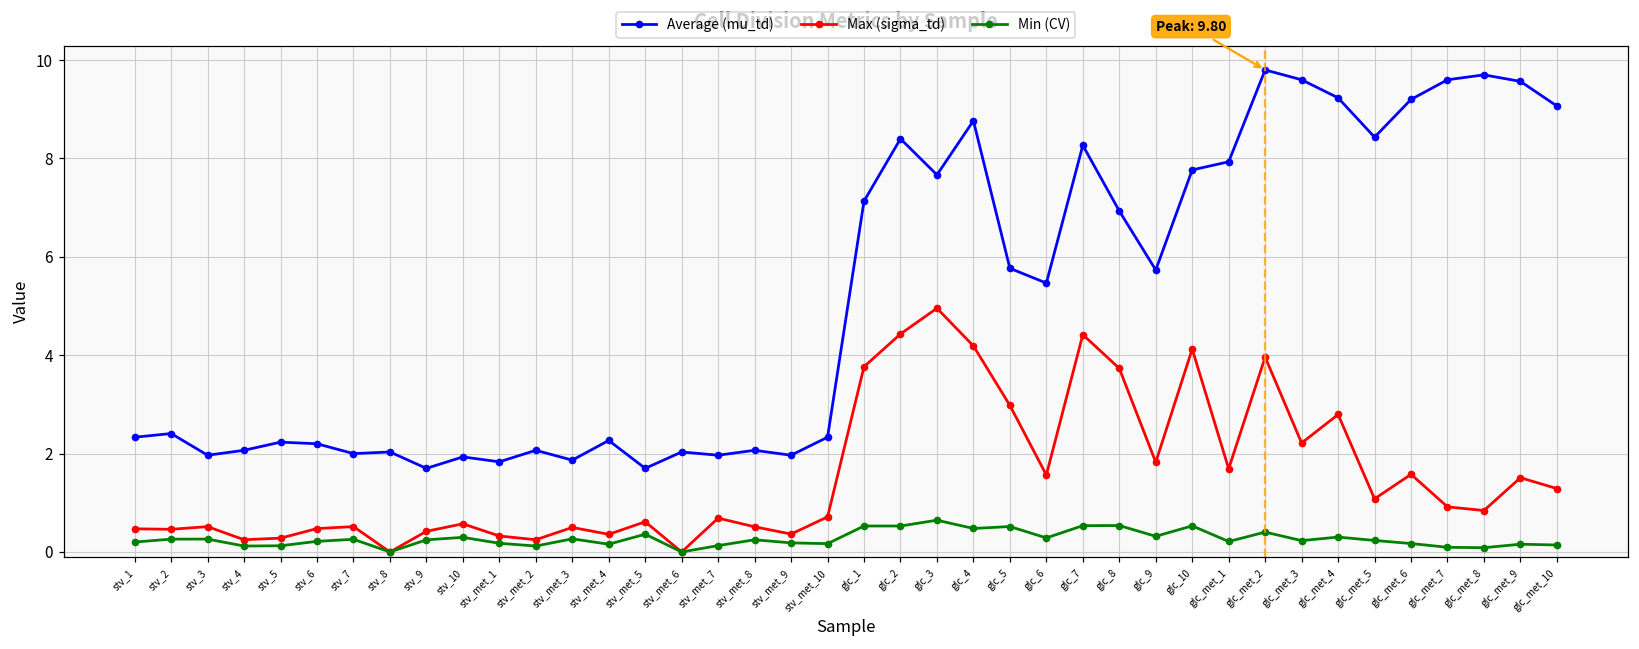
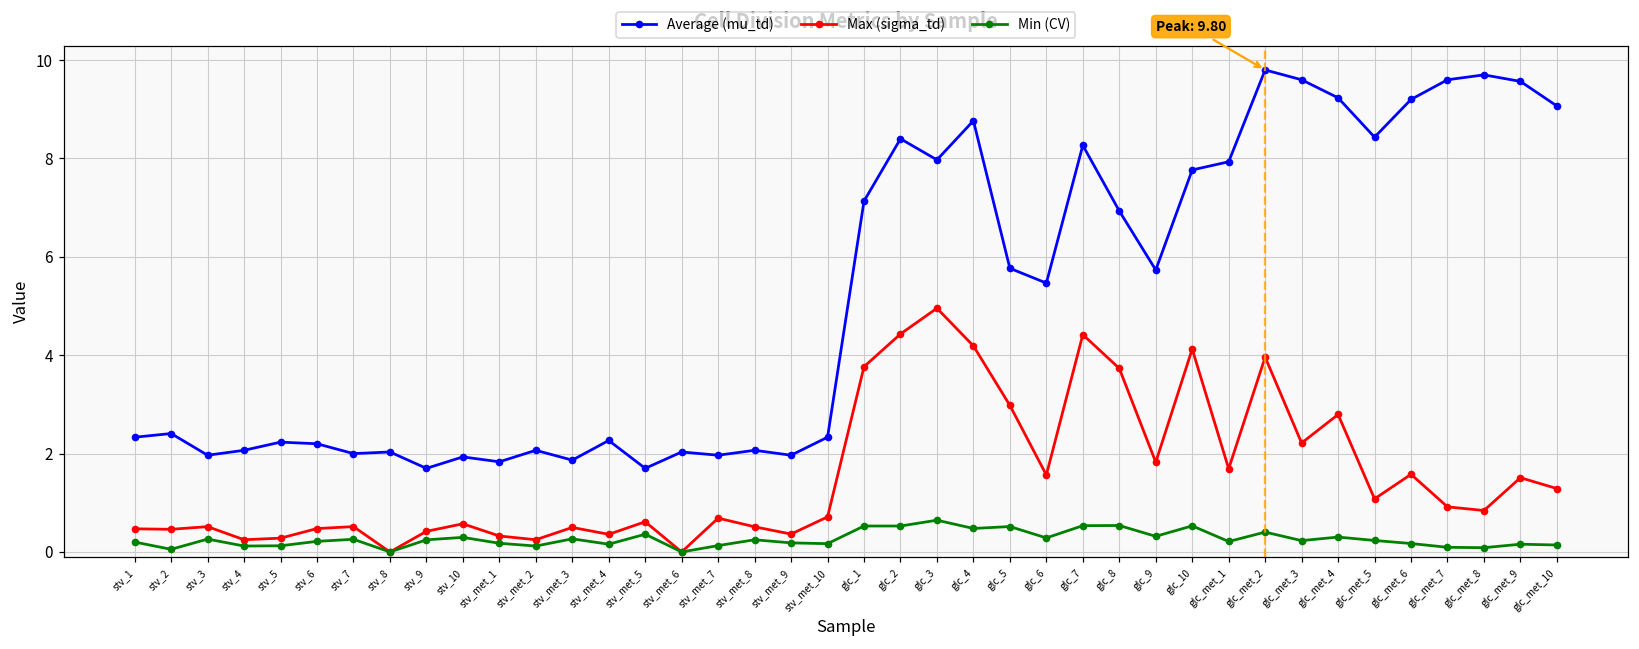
  {
    "Average (mu_td)": {
      "stv_1": 2.3,
      "stv_2": 2.4,
      "stv_3": 2.0,
      "stv_4": 2.1,
      "stv_5": 2.2,
      "stv_6": 2.2,
      "stv_7": 2.0,
      "stv_8": 2.0,
      "stv_9": 1.7,
      "stv_10": 1.9,
      "stv_met_1": 1.8,
      "stv_met_2": 2.1,
      "stv_met_3": 1.9,
      "stv_met_4": 2.3,
      "stv_met_5": 1.7,
      "stv_met_6": 2.0,
      "stv_met_7": 2.0,
      "stv_met_8": 2.1,
      "stv_met_9": 2.0,
      "stv_met_10": 2.3,
      "glc_1": 7.1,
      "glc_2": 8.4,
-     "glc_3": 7.7,
+     "glc_3": 8.0,
      "glc_4": 8.8,
      "glc_5": 5.8,
      "glc_6": 5.5,
      "glc_7": 8.3,
      "glc_8": 6.9,
      "glc_9": 5.7,
      "glc_10": 7.8,
      "glc_met_1": 7.9,
      "glc_met_3": 9.6,
      "glc_met_4": 9.2,
      "glc_met_5": 8.4,
      "glc_met_6": 9.2,
      "glc_met_7": 9.6,
      "glc_met_8": 9.7,
      "glc_met_9": 9.6,
      "glc_met_10": 9.1
    },
    "Max (sigma_td)": {
      "stv_1": 0.5,
      "stv_2": 0.5,
      "stv_3": 0.5,
      "stv_4": 0.2,
      "stv_5": 0.3,
      "stv_6": 0.5,
      "stv_7": 0.5,
      "stv_9": 0.4,
      "stv_10": 0.6,
      "stv_met_1": 0.3,
      "stv_met_2": 0.2,
      "stv_met_3": 0.5,
      "stv_met_4": 0.4,
      "stv_met_5": 0.6,
      "stv_met_7": 0.7,
      "stv_met_8": 0.5,
      "stv_met_9": 0.4,
      "stv_met_10": 0.7,
      "glc_1": 3.8,
      "glc_2": 4.4,
      "glc_3": 5.0,
      "glc_4": 4.2,
      "glc_5": 3.0,
      "glc_6": 1.6,
      "glc_7": 4.4,
      "glc_8": 3.7,
      "glc_9": 1.8,
      "glc_10": 4.1,
      "glc_met_1": 1.7,
      "glc_met_2": 4.0,
      "glc_met_3": 2.2,
      "glc_met_4": 2.8,
      "glc_met_5": 1.1,
      "glc_met_6": 1.6,
      "glc_met_7": 0.9,
      "glc_met_8": 0.8,
      "glc_met_9": 1.5,
      "glc_met_10": 1.3
    },
    "Min (CV)": {
      "stv_1": 0.2,
-     "stv_2": 0.3,
+     "stv_2": 0.1,
      "stv_3": 0.3,
      "stv_4": 0.1,
      "stv_5": 0.1,
      "stv_6": 0.2,
      "stv_7": 0.3,
      "stv_9": 0.2,
      "stv_10": 0.3,
      "stv_met_1": 0.2,
      "stv_met_2": 0.1,
      "stv_met_3": 0.3,
      "stv_met_4": 0.2,
      "stv_met_5": 0.4,
      "stv_met_7": 0.1,
      "stv_met_8": 0.2,
      "stv_met_9": 0.2,
      "stv_met_10": 0.2,
      "glc_1": 0.5,
      "glc_2": 0.5,
      "glc_3": 0.6,
      "glc_4": 0.5,
      "glc_5": 0.5,
      "glc_6": 0.3,
      "glc_7": 0.5,
      "glc_8": 0.5,
      "glc_9": 0.3,
      "glc_10": 0.5,
      "glc_met_1": 0.2,
      "glc_met_2": 0.4,
      "glc_met_3": 0.2,
      "glc_met_4": 0.3,
      "glc_met_5": 0.2,
      "glc_met_6": 0.2,
      "glc_met_7": 0.1,
      "glc_met_8": 0.1,
      "glc_met_9": 0.2,
      "glc_met_10": 0.1
    }
  }
